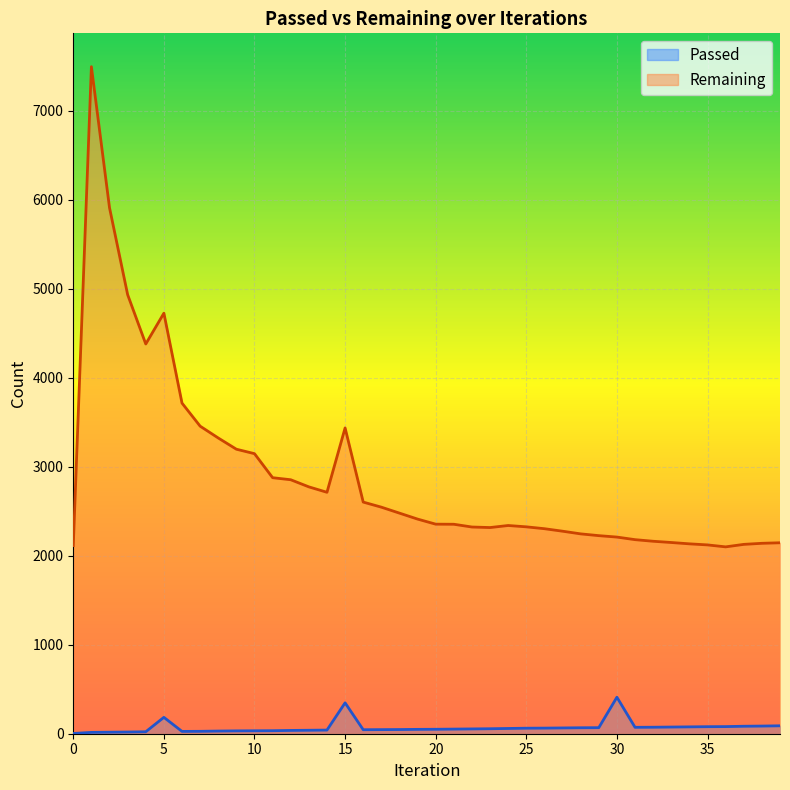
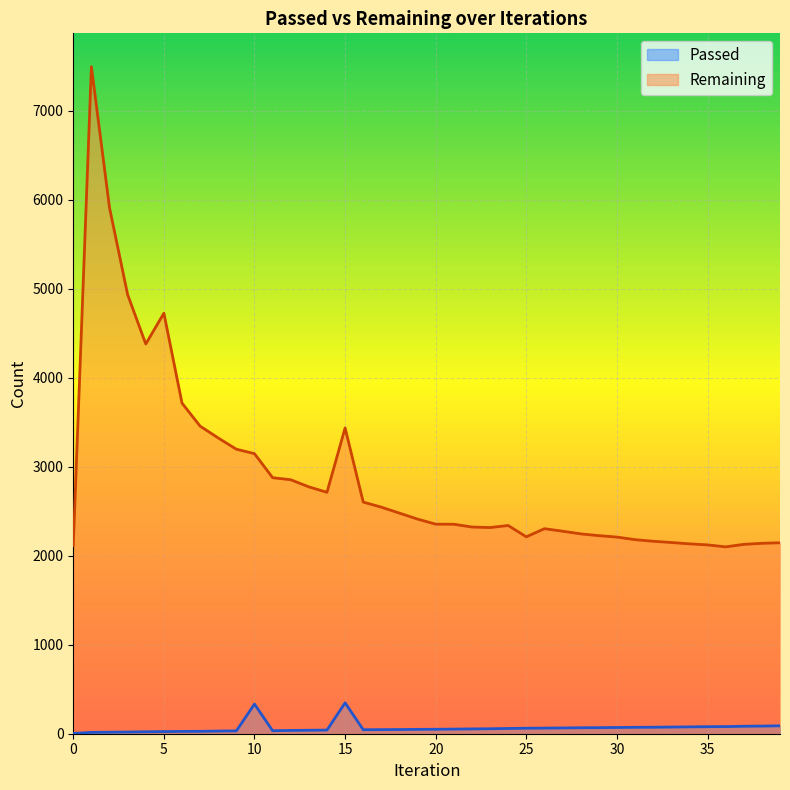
  {
    "Passed": {
      "0": 0,
-     "5": 200,
-     "10": 0,
+     "5": 0,
+     "10": 300,
      "15": 300,
      "20": 100,
      "25": 100,
-     "30": 400,
+     "30": 100,
      "35": 100
    },
    "Remaining": {
      "0": 2100,
      "5": 4700,
      "10": 3100,
      "15": 3400,
      "20": 2400,
-     "25": 2300,
+     "25": 2200,
      "30": 2200,
      "35": 2100
    }
  }
